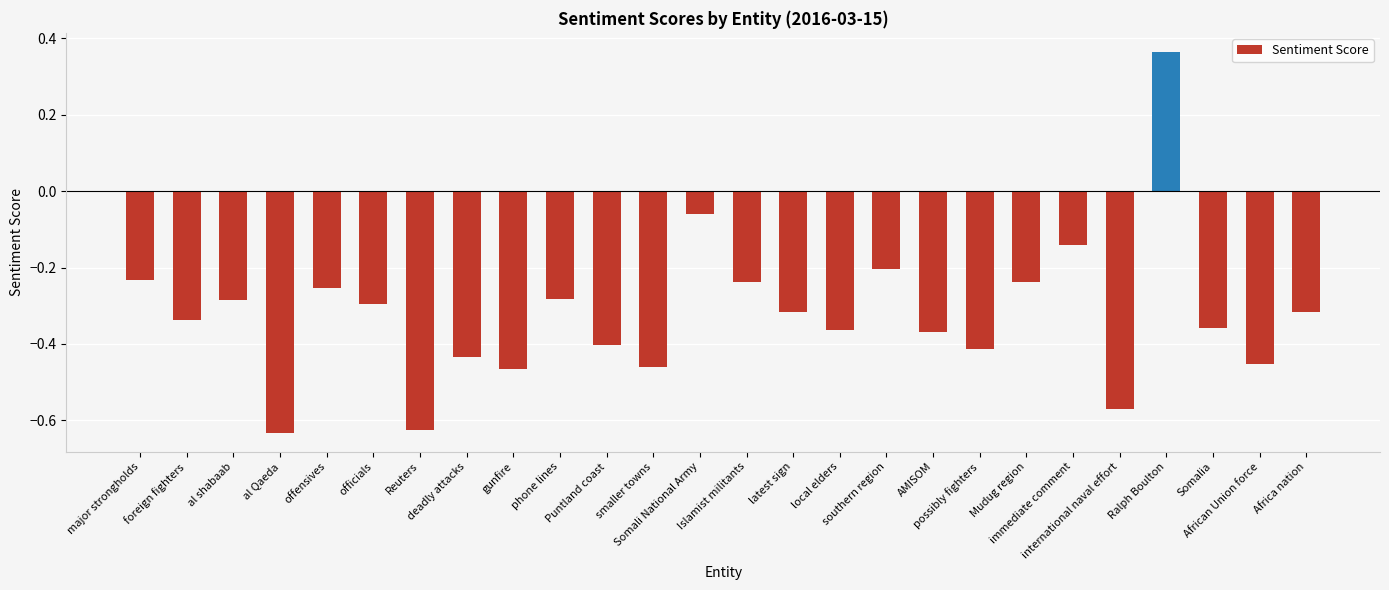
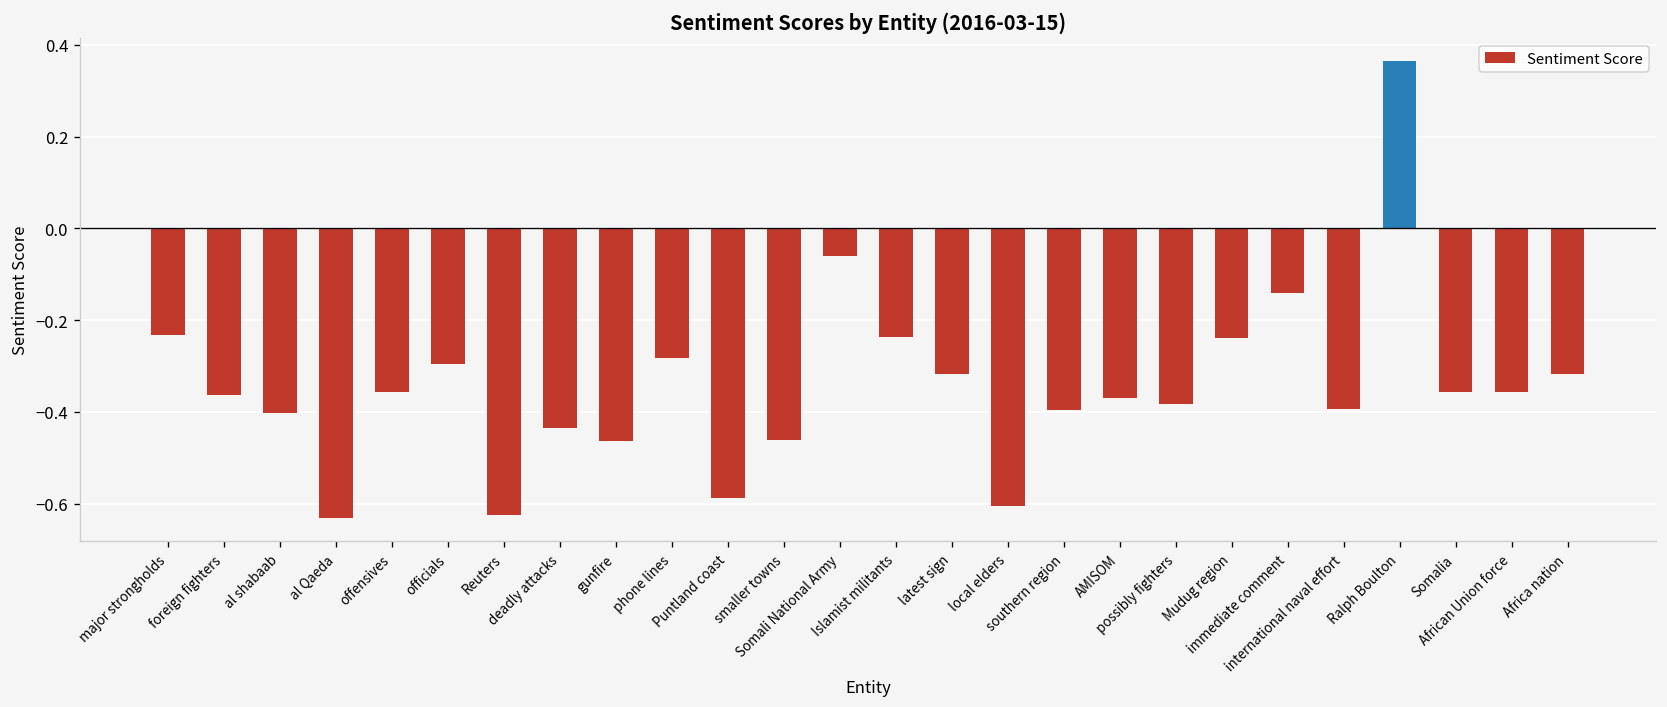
  {
    "major strongholds": -0.23,
-   "foreign fighters": -0.34,
-   "al shabaab": -0.29,
+   "foreign fighters": -0.36,
+   "al shabaab": -0.40,
    "al Qaeda": -0.63,
-   "offensives": -0.25,
+   "offensives": -0.36,
    "officials": -0.30,
    "Reuters": -0.62,
    "deadly attacks": -0.43,
    "gunfire": -0.46,
    "phone lines": -0.28,
-   "Puntland coast": -0.40,
+   "Puntland coast": -0.59,
    "smaller towns": -0.46,
    "Somali National Army": -0.06,
    "Islamist militants": -0.24,
    "latest sign": -0.32,
-   "local elders": -0.36,
-   "southern region": -0.20,
+   "local elders": -0.61,
+   "southern region": -0.40,
    "AMISOM": -0.37,
-   "possibly fighters": -0.41,
+   "possibly fighters": -0.38,
    "Mudug region": -0.24,
    "immediate comment": -0.14,
-   "international naval effort": -0.57,
+   "international naval effort": -0.39,
    "Ralph Boulton": 0.36,
    "Somalia": -0.36,
-   "African Union force": -0.45,
+   "African Union force": -0.36,
    "Africa nation": -0.32
  }
